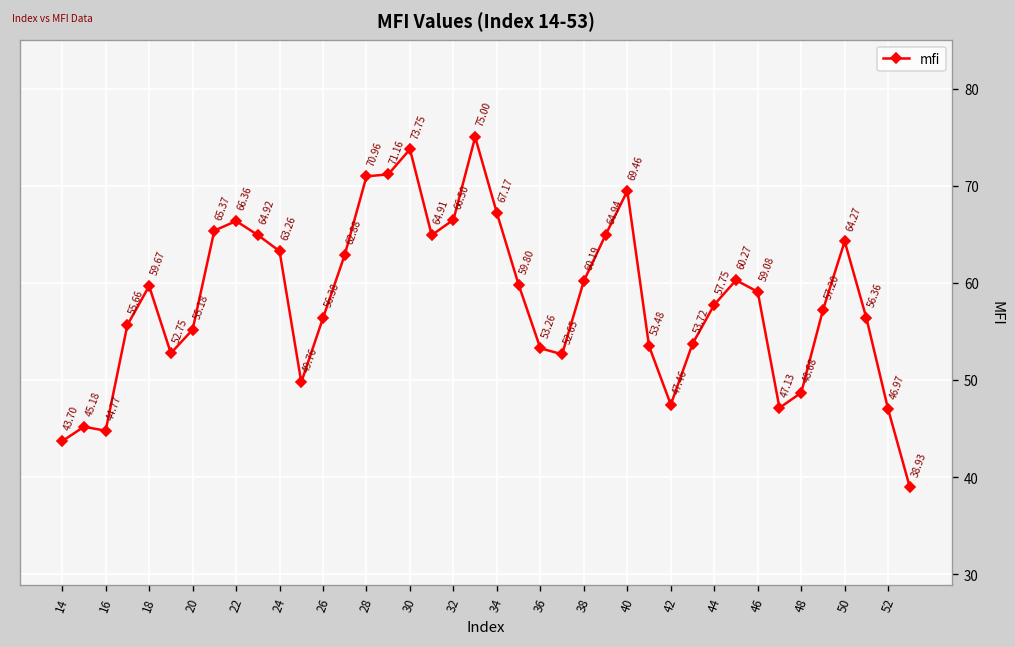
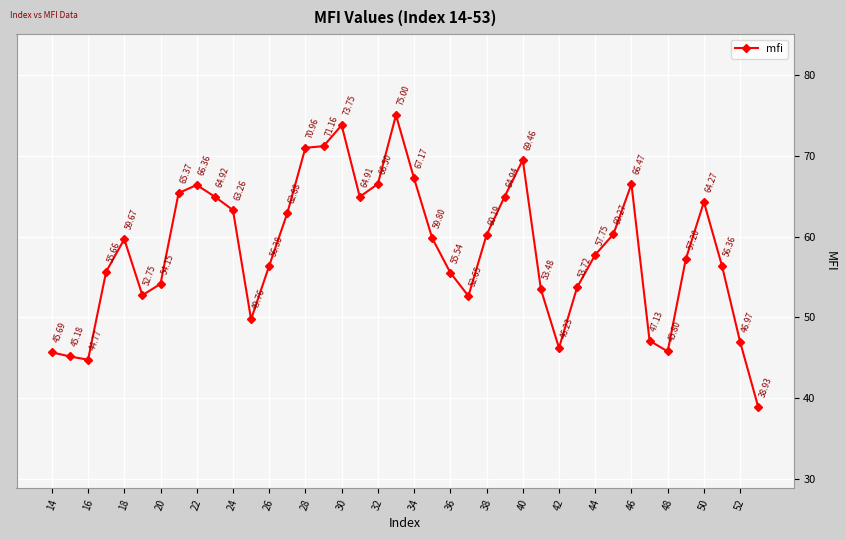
  {
-   "14": 43.70,
+   "14": 45.69,
    "16": 44.77,
    "18": 59.67,
-   "20": 55.18,
+   "20": 54.15,
    "22": 66.36,
    "24": 63.26,
    "26": 56.38,
    "28": 70.96,
    "30": 73.75,
    "32": 66.50,
    "34": 67.17,
-   "36": 53.26,
+   "36": 55.54,
    "38": 60.19,
    "40": 69.46,
-   "42": 47.46,
+   "42": 46.23,
    "44": 57.75,
-   "46": 59.08,
-   "48": 48.68,
+   "46": 66.47,
+   "48": 45.80,
    "50": 64.27,
    "52": 46.97
  }
